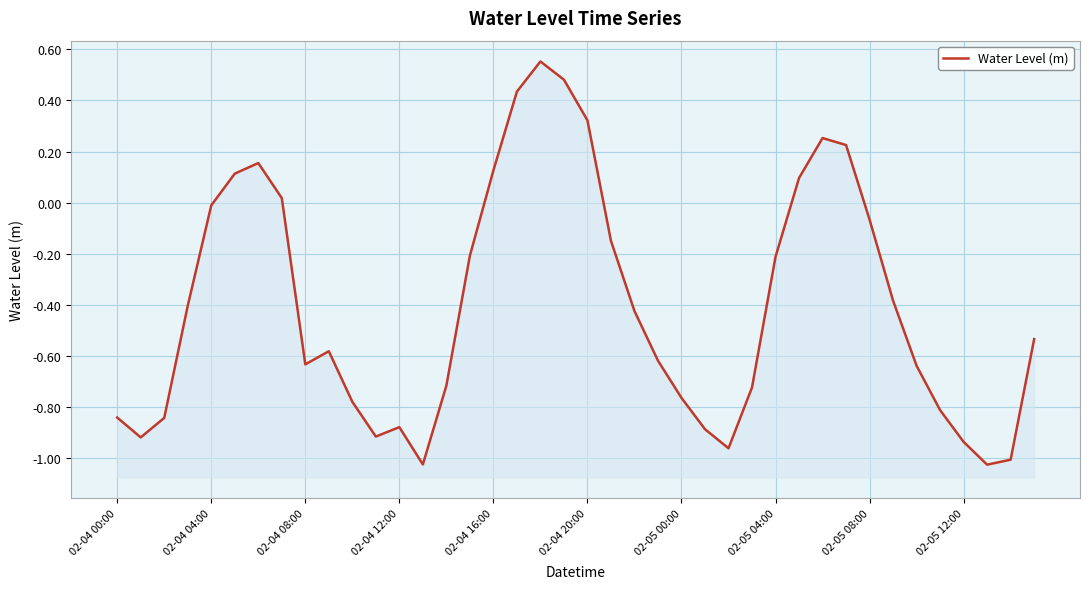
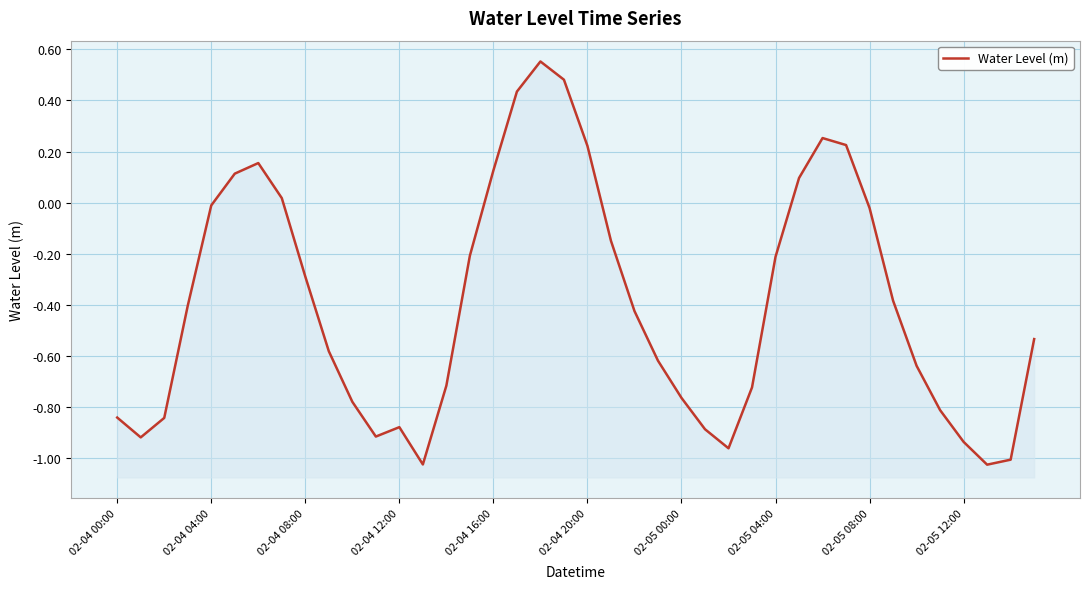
  {
    "02-04 00:00": -0.84,
    "02-04 04:00": -0.01,
-   "02-04 08:00": -0.63,
+   "02-04 08:00": -0.29,
    "02-04 12:00": -0.88,
    "02-04 16:00": 0.13,
-   "02-04 20:00": 0.32,
+   "02-04 20:00": 0.22,
    "02-05 00:00": -0.76,
    "02-05 04:00": -0.21,
-   "02-05 08:00": -0.07,
+   "02-05 08:00": -0.02,
    "02-05 12:00": -0.94
  }
